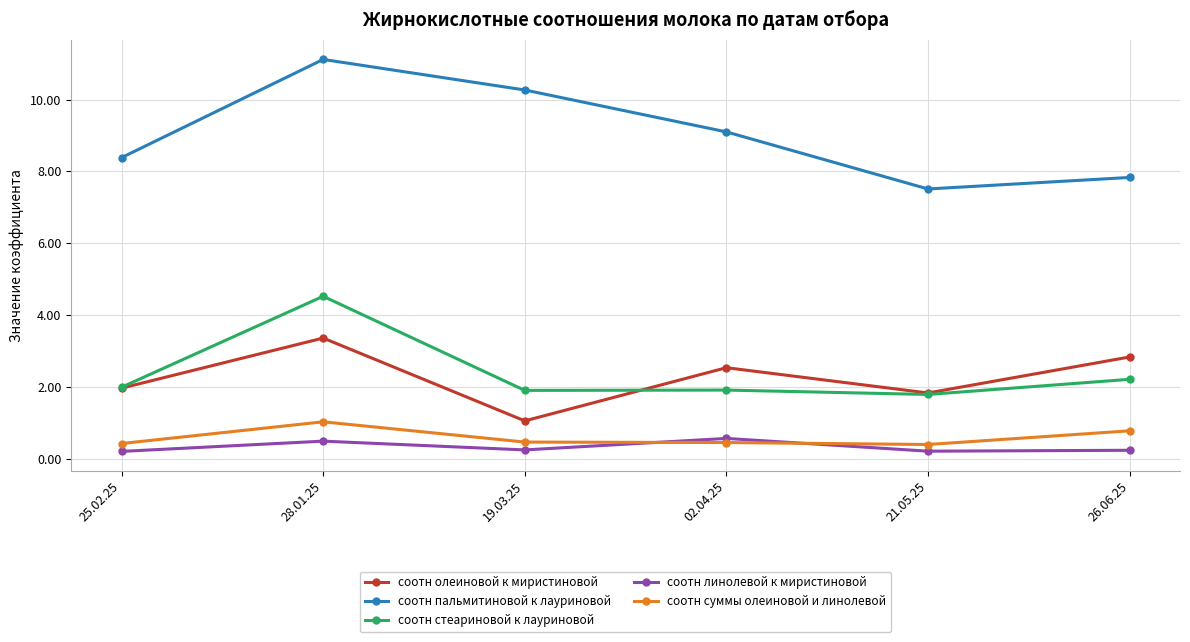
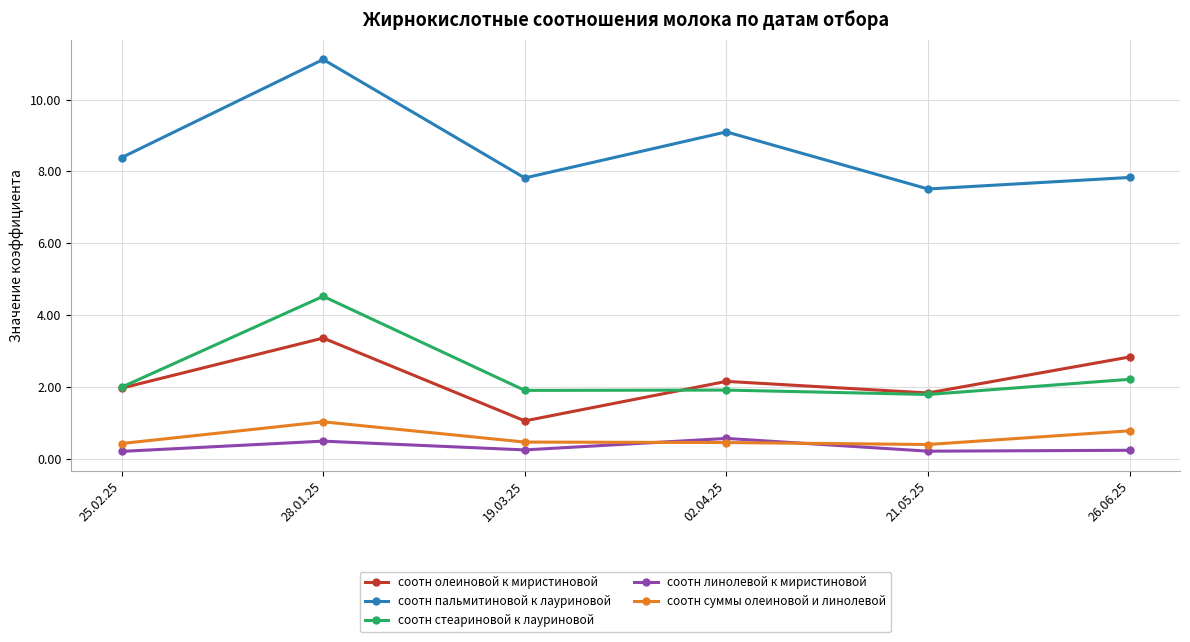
  {
    "соотн олеиновой к миристиновой": {
      "28.01.25": 3.4,
      "19.03.25": 1.1,
-     "02.04.25": 2.5,
+     "02.04.25": 2.2,
      "26.06.25": 2.8
    },
    "соотн пальмитиновой к лауриновой": {
      "25.02.25": 8.4,
      "28.01.25": 11.1,
-     "19.03.25": 10.3,
+     "19.03.25": 7.8,
      "02.04.25": 9.1,
      "21.05.25": 7.5,
      "26.06.25": 7.8
    },
    "соотн стеариновой к лауриновой": {
      "28.01.25": 4.5,
      "19.03.25": 1.9,
      "02.04.25": 1.9,
      "26.06.25": 2.2
    },
    "соотн линолевой к миристиновой": {
      "25.02.25": 0.2,
      "28.01.25": 0.5,
      "19.03.25": 0.3,
      "02.04.25": 0.6,
      "21.05.25": 0.2,
      "26.06.25": 0.2
    },
    "соотн суммы олеиновой и линолевой": {
      "25.02.25": 0.4,
      "28.01.25": 1.0,
      "19.03.25": 0.5,
      "02.04.25": 0.5,
      "21.05.25": 0.4,
      "26.06.25": 0.8
    }
  }
